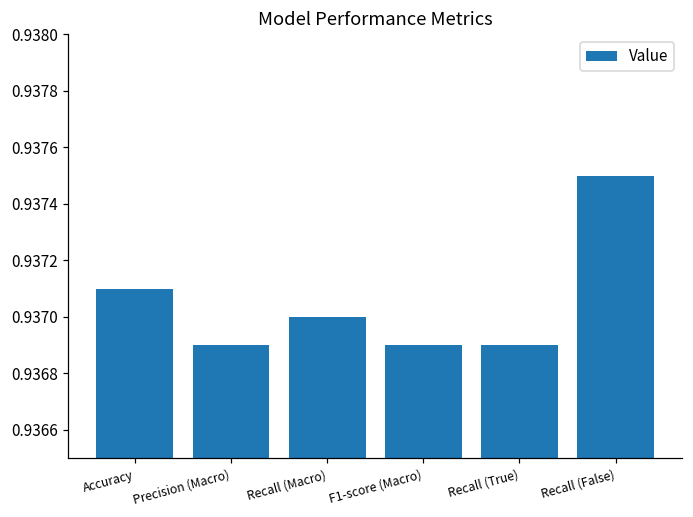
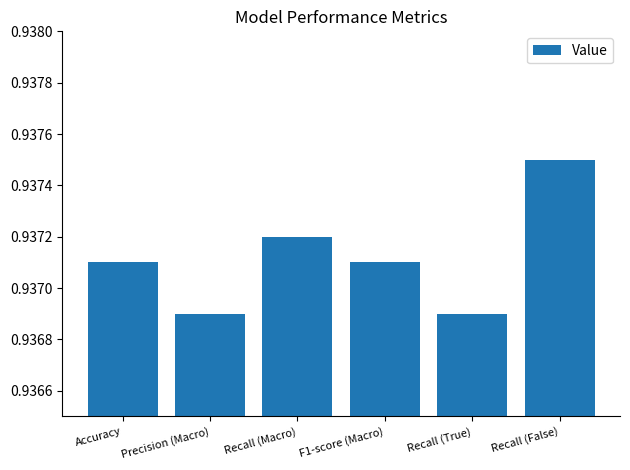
  {
    "Accuracy": 0.9371,
    "Precision (Macro)": 0.9369,
-   "Recall (Macro)": 0.9370,
-   "F1-score (Macro)": 0.9369,
+   "Recall (Macro)": 0.9372,
+   "F1-score (Macro)": 0.9371,
    "Recall (True)": 0.9369,
    "Recall (False)": 0.9375
  }
